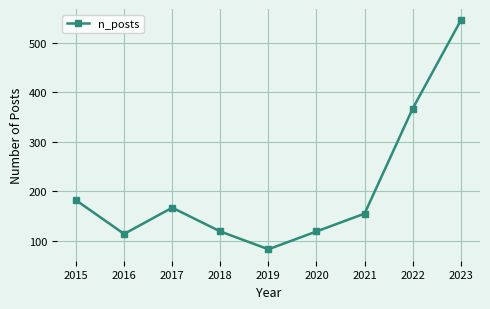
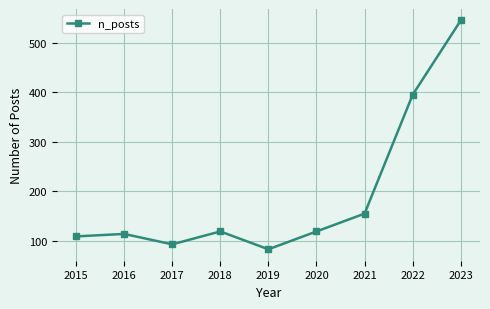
  {
-   "2015": 180,
+   "2015": 110,
    "2016": 110,
-   "2017": 170,
+   "2017": 90,
    "2018": 120,
    "2019": 80,
    "2020": 120,
    "2021": 160,
-   "2022": 370,
+   "2022": 400,
    "2023": 550
  }
